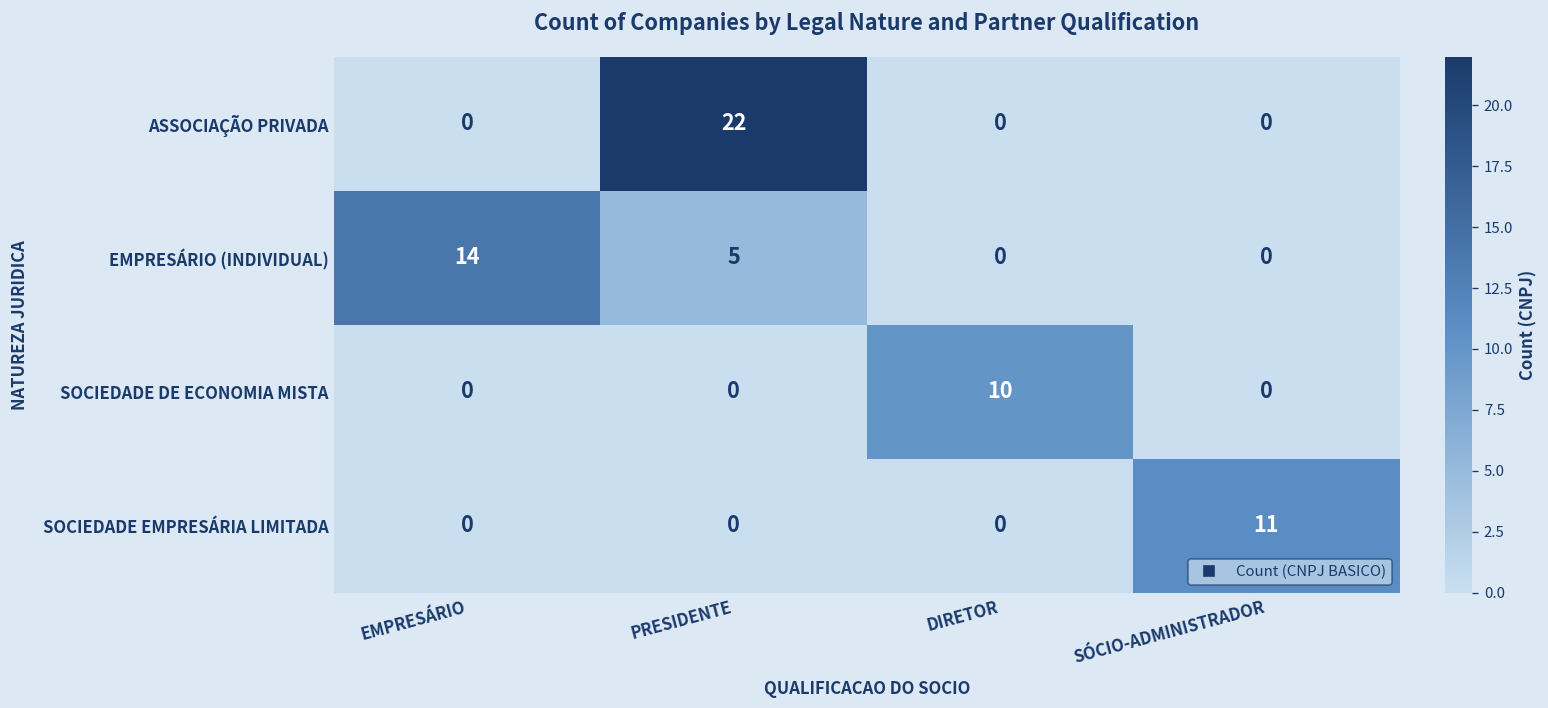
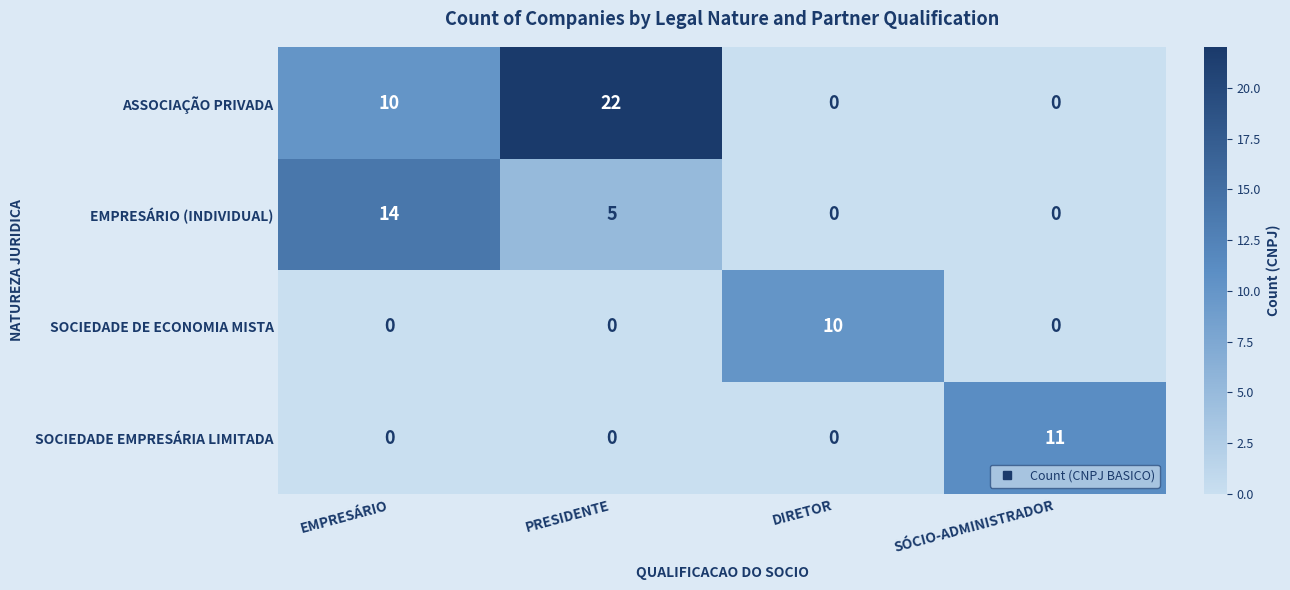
  {
    "ASSOCIAÇÃO PRIVADA": {
-     "EMPRESÁRIO": 0,
+     "EMPRESÁRIO": 10,
      "PRESIDENTE": 22,
      "DIRETOR": 0,
      "SÓCIO-ADMINISTRADOR": 0
    },
    "EMPRESÁRIO (INDIVIDUAL)": {
      "EMPRESÁRIO": 14,
      "PRESIDENTE": 5,
      "DIRETOR": 0,
      "SÓCIO-ADMINISTRADOR": 0
    },
    "SOCIEDADE DE ECONOMIA MISTA": {
      "EMPRESÁRIO": 0,
      "PRESIDENTE": 0,
      "DIRETOR": 10,
      "SÓCIO-ADMINISTRADOR": 0
    },
    "SOCIEDADE EMPRESÁRIA LIMITADA": {
      "EMPRESÁRIO": 0,
      "PRESIDENTE": 0,
      "DIRETOR": 0,
      "SÓCIO-ADMINISTRADOR": 11
    }
  }
